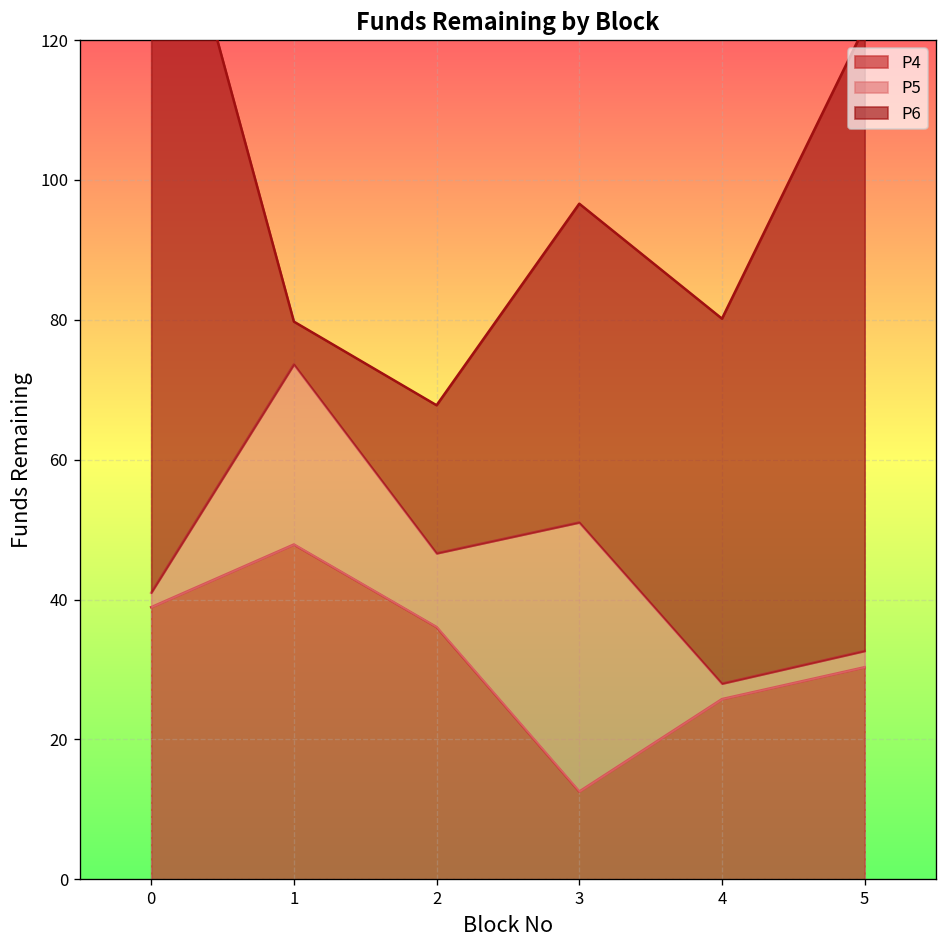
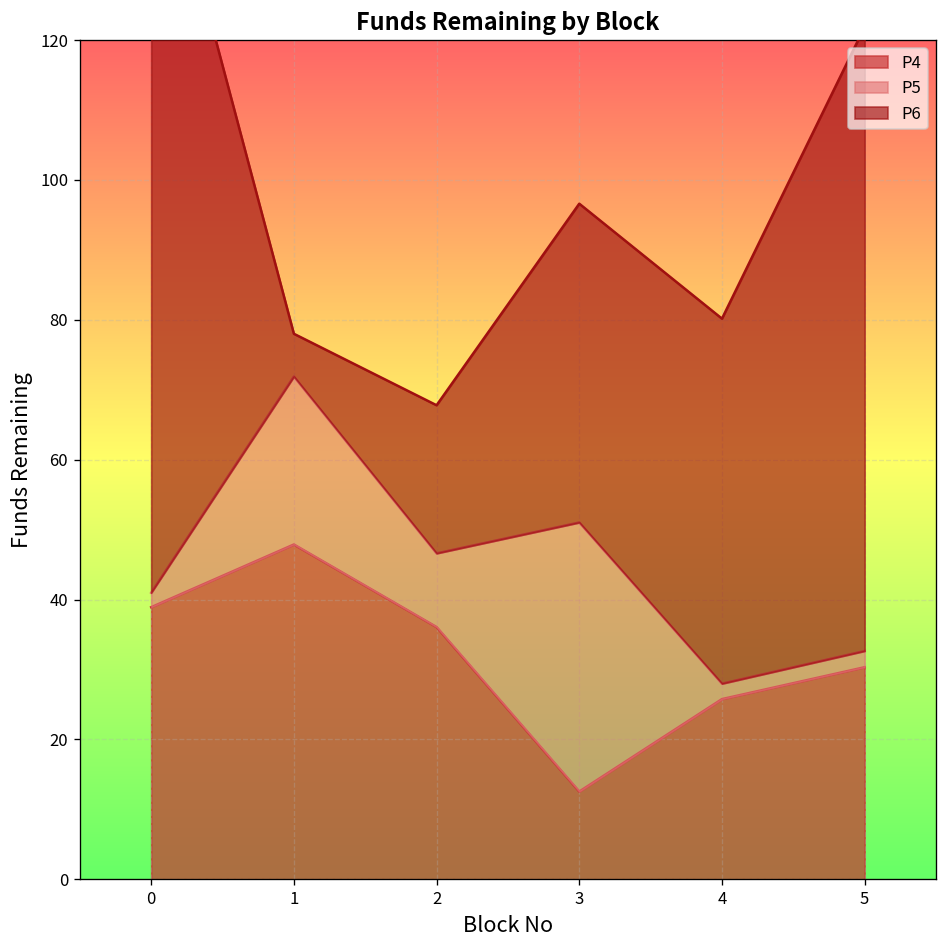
  {
    "P5": {
      "0": 2,
-     "1": 26,
+     "1": 24,
      "2": 11,
      "3": 38,
      "4": 2,
      "5": 2
    }
  }
